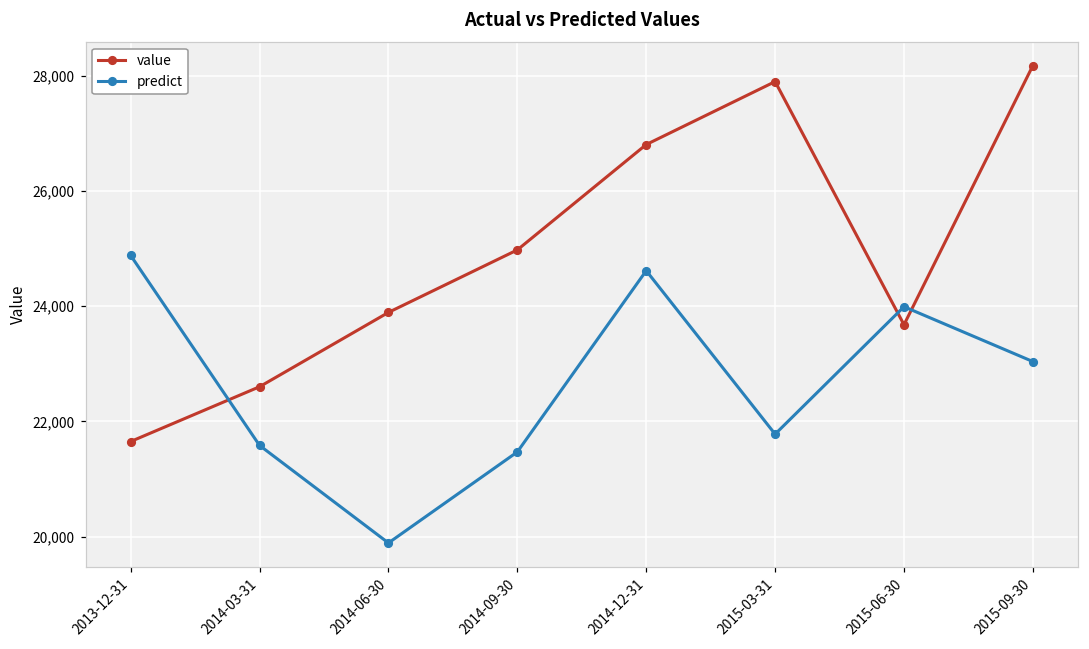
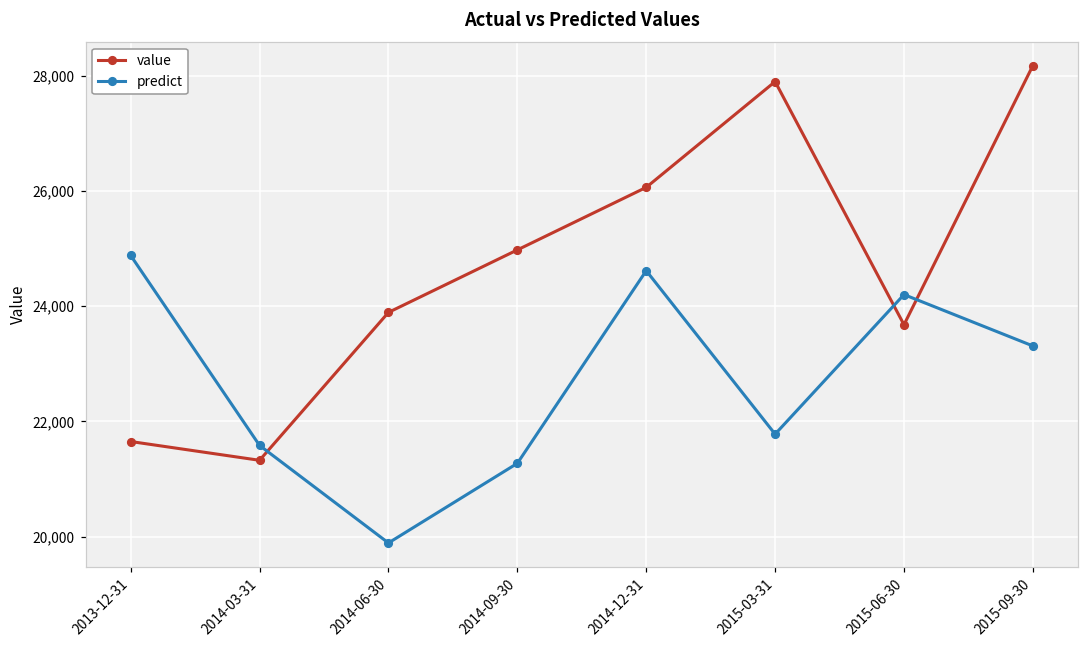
  {
    "value": {
      "2013-12-31": "21,700",
-     "2014-03-31": "22,600",
+     "2014-03-31": "21,300",
      "2014-06-30": "23,900",
      "2014-09-30": "25,000",
-     "2014-12-31": "26,800",
+     "2014-12-31": "26,100",
      "2015-03-31": "27,900",
      "2015-06-30": "23,700",
      "2015-09-30": "28,200"
    },
    "predict": {
      "2013-12-31": "24,900",
      "2014-03-31": "21,600",
      "2014-06-30": "19,900",
-     "2014-09-30": "21,500",
+     "2014-09-30": "21,300",
      "2014-12-31": "24,600",
      "2015-03-31": "21,800",
-     "2015-06-30": "24,000",
-     "2015-09-30": "23,000"
+     "2015-06-30": "24,200",
+     "2015-09-30": "23,300"
    }
  }
